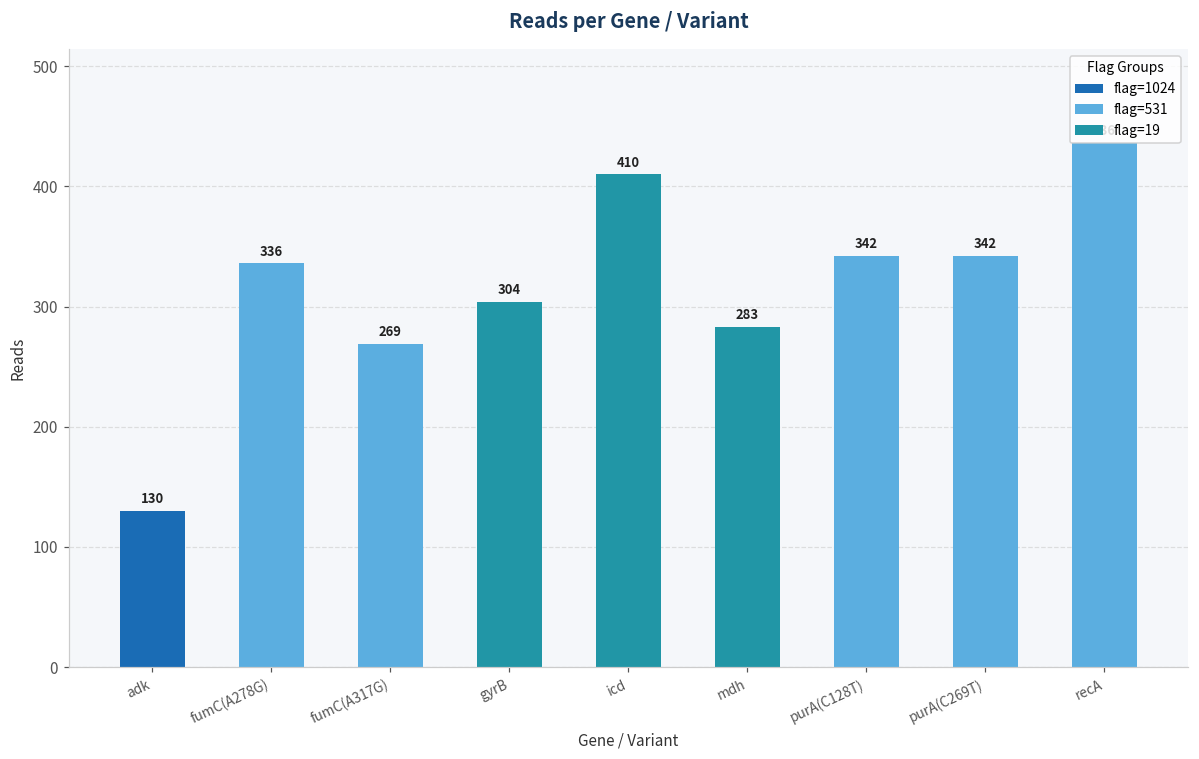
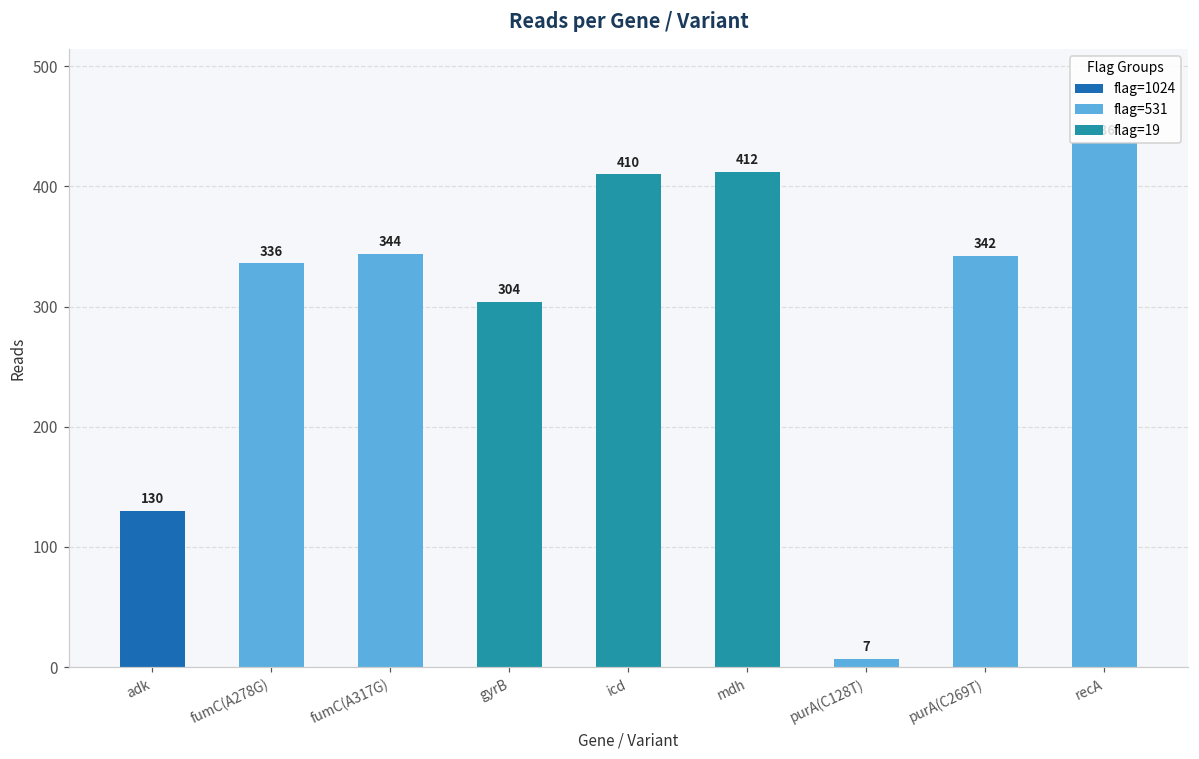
  {
    "adk": 130,
    "fumC(A278G)": 336,
-   "fumC(A317G)": 269,
+   "fumC(A317G)": 344,
    "gyrB": 304,
    "icd": 410,
-   "mdh": 283,
-   "purA(C128T)": 342,
+   "mdh": 412,
+   "purA(C128T)": 7,
    "purA(C269T)": 342
  }
